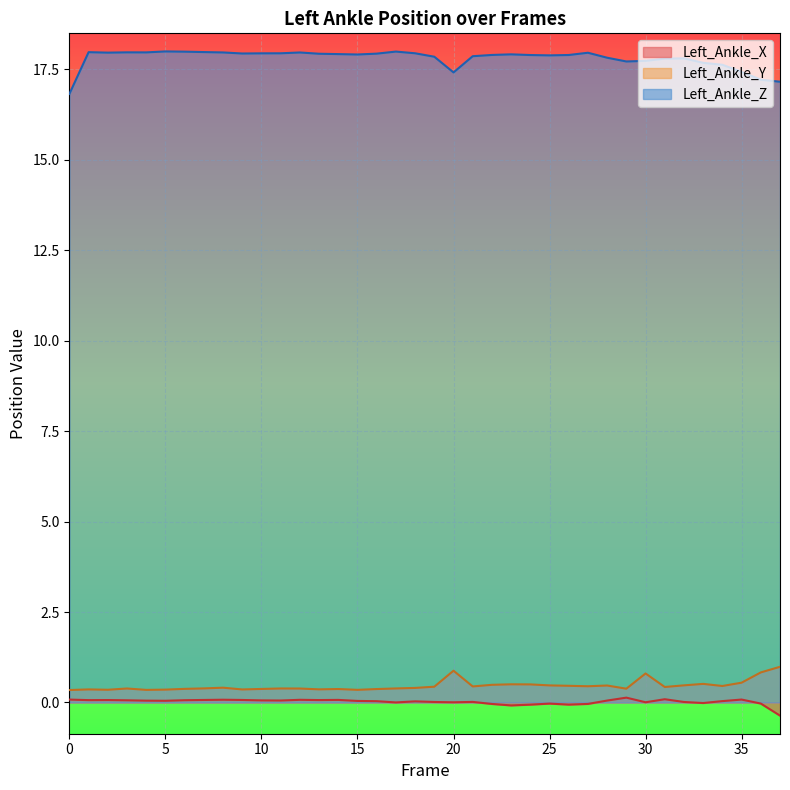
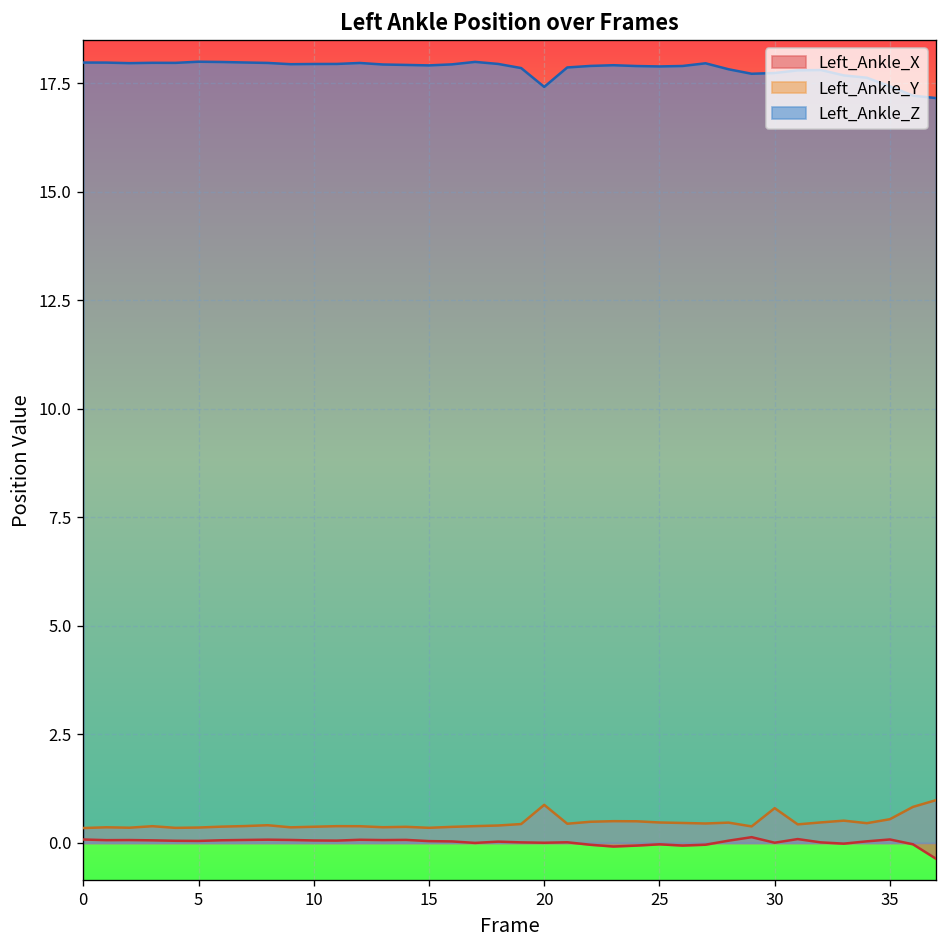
  {
    "Left_Ankle_Y": {
      "0": 0.3,
      "5": 0.4,
      "10": 0.4,
      "15": 0.3,
      "20": 0.9,
      "25": 0.5,
      "30": 0.8,
      "35": 0.5
    },
    "Left_Ankle_Z": {
-     "0": 16.8,
+     "0": 18.0,
      "5": 18.0,
      "10": 17.9,
      "15": 17.9,
      "20": 17.4,
      "25": 17.9
    }
  }
